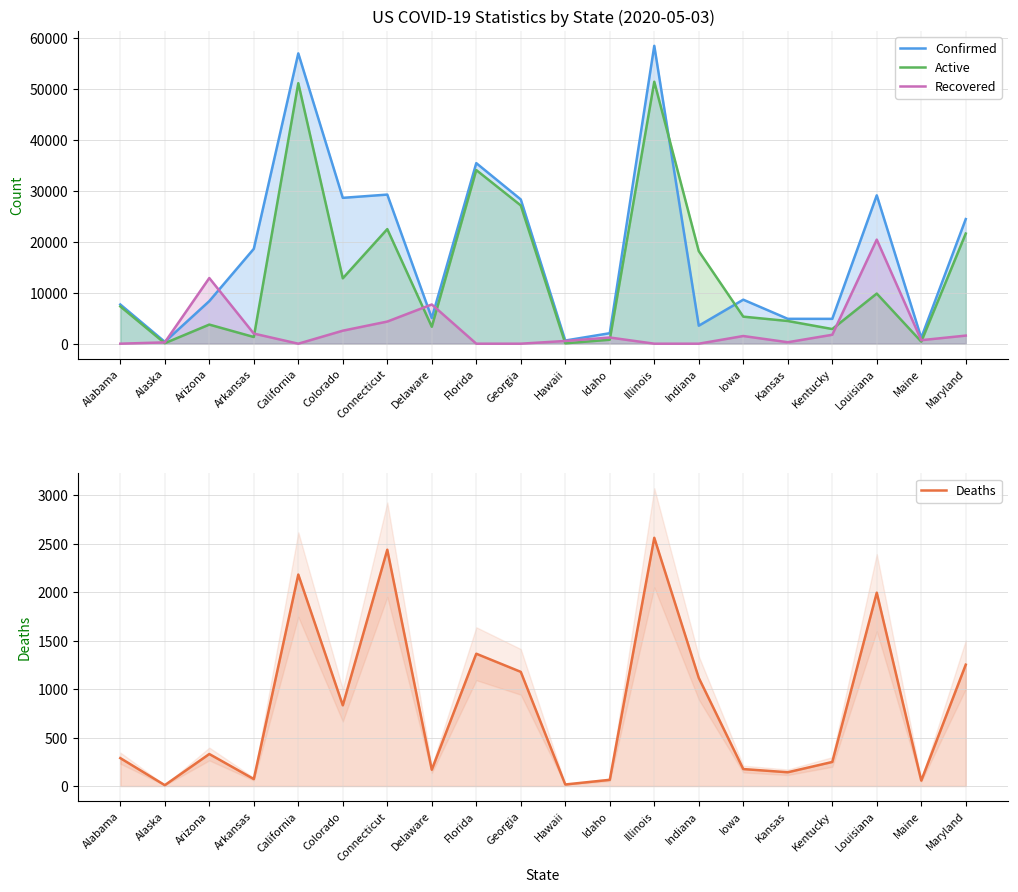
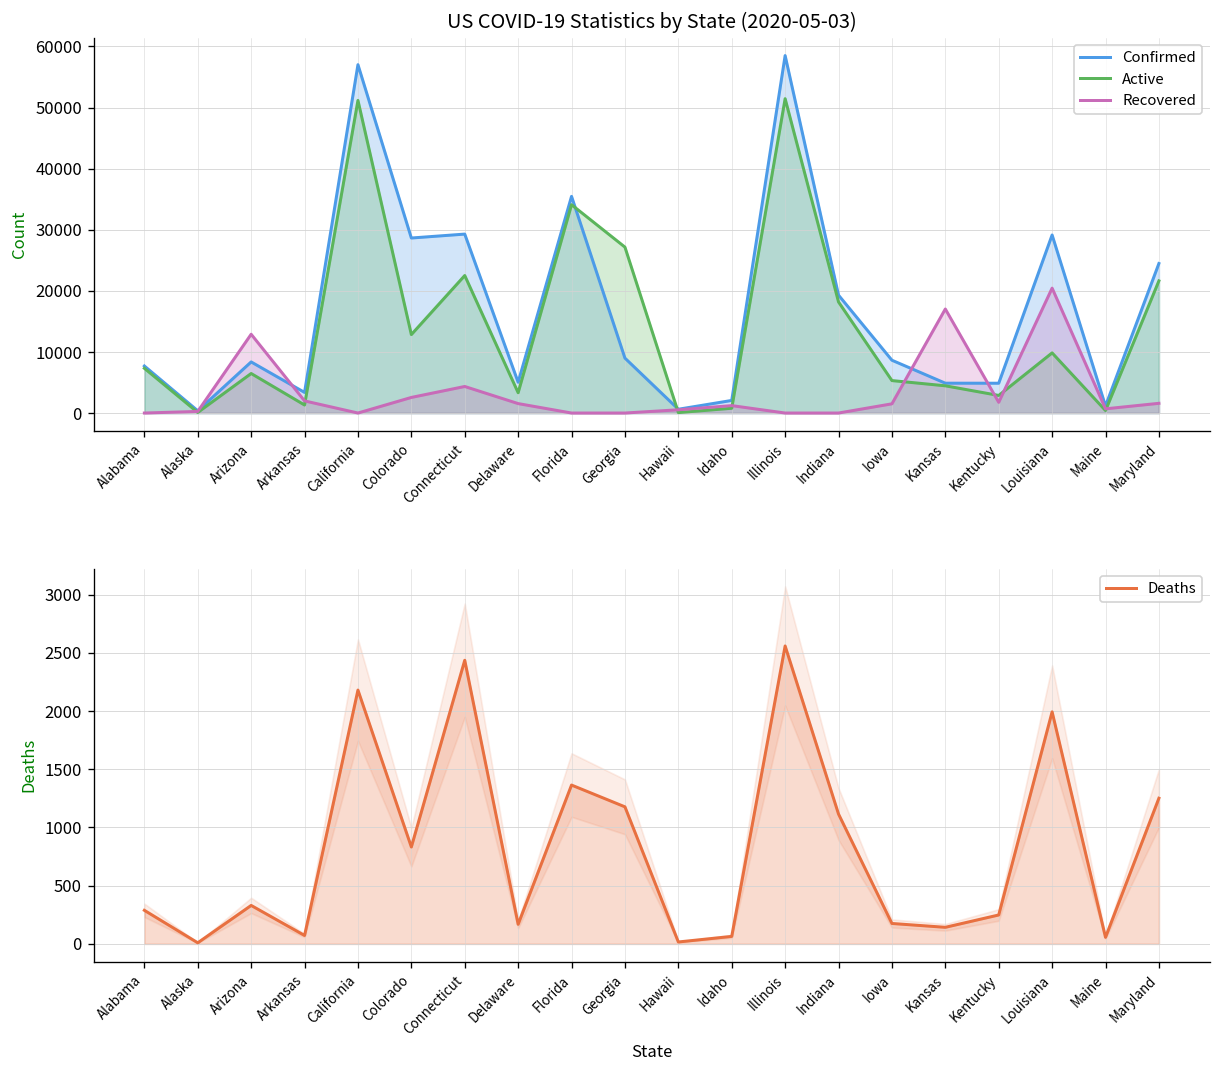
  {
    "US COVID-19 Statistics by State (2020-05-03)": {
      "Confirmed": {
        "Arizona": 8000,
-       "Arkansas": 19000,
+       "Arkansas": 3000,
        "California": 57000,
        "Colorado": 29000,
        "Connecticut": 29000,
        "Delaware": 5000,
        "Florida": 35000,
-       "Georgia": 28000,
+       "Georgia": 9000,
        "Idaho": 2000,
        "Illinois": 59000,
-       "Indiana": 4000,
+       "Indiana": 19000,
        "Iowa": 9000,
        "Kentucky": 5000,
        "Louisiana": 29000,
        "Maryland": 24000
      },
      "Active": {
-       "Arizona": 4000,
+       "Arizona": 6000,
        "Arkansas": 1000,
        "California": 51000,
        "Colorado": 13000,
        "Connecticut": 23000,
        "Delaware": 3000,
        "Florida": 34000,
        "Georgia": 27000,
        "Illinois": 51000,
        "Indiana": 18000,
        "Iowa": 5000,
        "Kentucky": 3000,
        "Louisiana": 10000,
        "Maryland": 22000
      },
      "Recovered": {
        "Alabama": 0,
        "Arizona": 13000,
        "Arkansas": 2000,
        "California": 0,
        "Colorado": 3000,
        "Connecticut": 4000,
-       "Delaware": 8000,
+       "Delaware": 2000,
        "Florida": 0,
        "Georgia": 0,
        "Illinois": 0,
        "Indiana": 0,
        "Iowa": 2000,
-       "Kansas": 0,
+       "Kansas": 17000,
        "Kentucky": 2000,
        "Louisiana": 20000,
        "Maryland": 2000
      }
    }
  }
